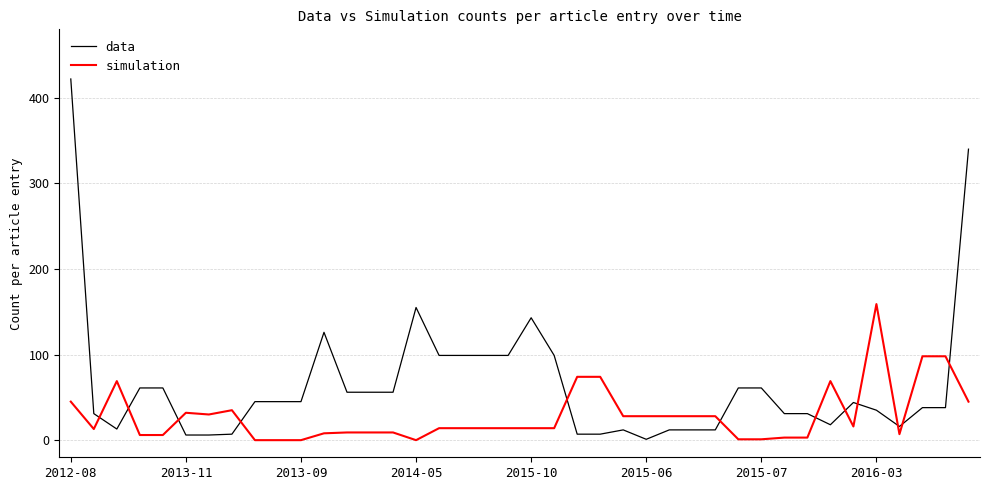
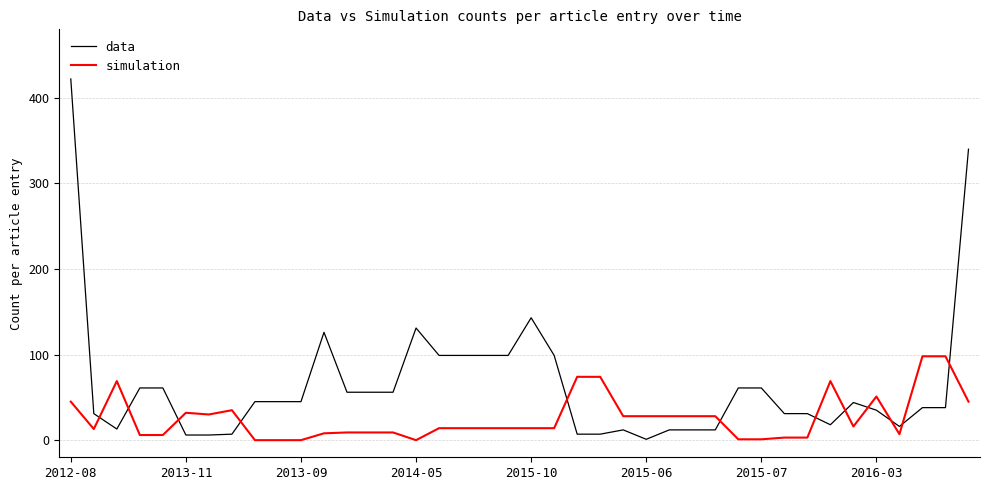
  {
    "data": {
      "2012-08": 420,
      "2013-11": 10,
      "2013-09": 50,
-     "2014-05": 160,
+     "2014-05": 130,
      "2015-10": 140,
      "2015-06": 0,
      "2015-07": 60,
      "2016-03": 40
    },
    "simulation": {
      "2012-08": 50,
      "2013-11": 30,
      "2013-09": 0,
      "2014-05": 0,
      "2015-10": 10,
      "2015-06": 30,
      "2015-07": 0,
-     "2016-03": 160
+     "2016-03": 50
    }
  }
